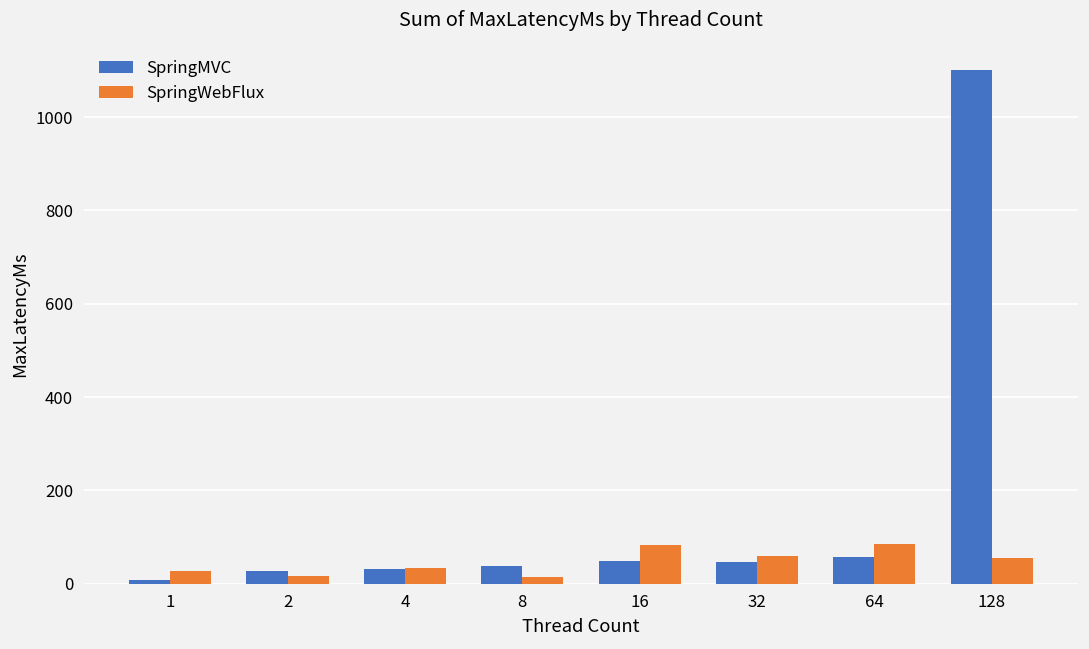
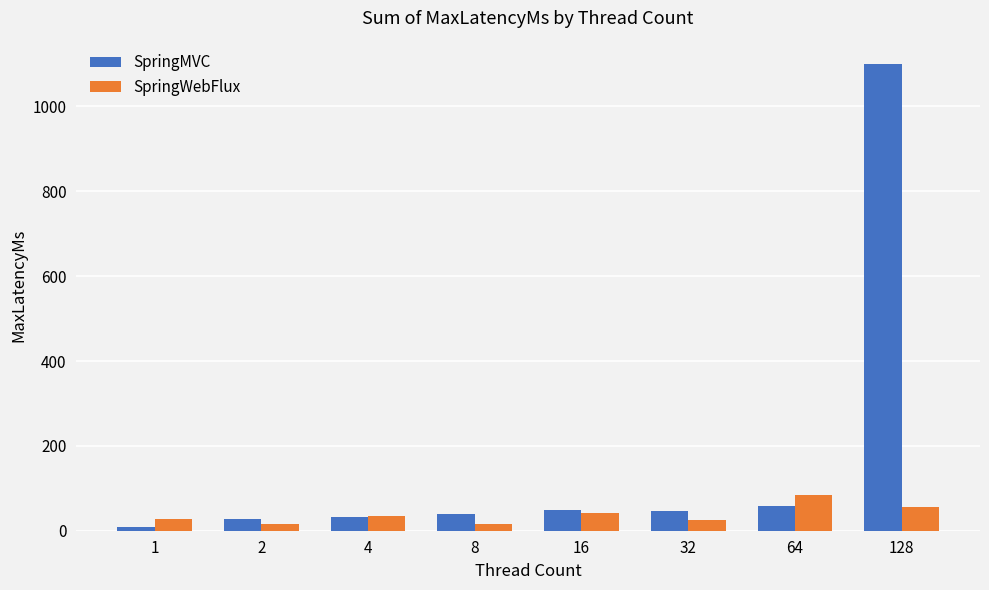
  {
    "SpringMVC": {
      "1": 10,
      "2": 30,
      "4": 30,
      "8": 40,
      "16": 50,
      "32": 50,
      "64": 60,
      "128": 1100
    },
    "SpringWebFlux": {
      "1": 30,
      "2": 20,
      "4": 30,
      "8": 20,
-     "16": 80,
-     "32": 60,
+     "16": 40,
+     "32": 30,
      "64": 90,
      "128": 60
    }
  }
